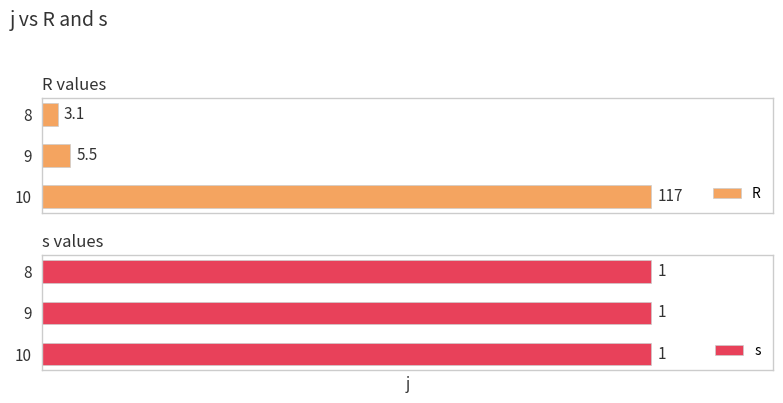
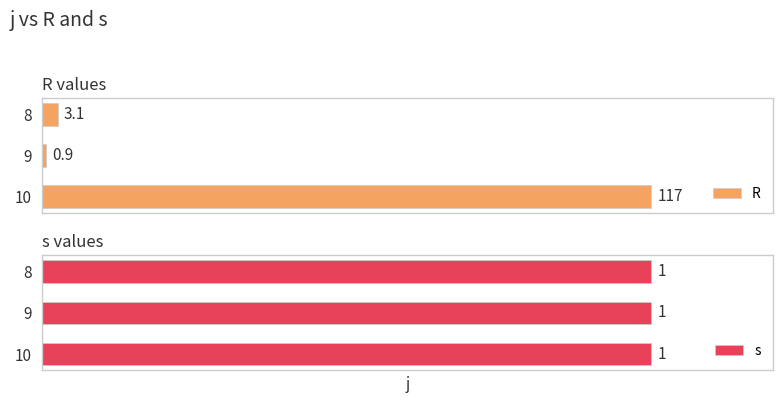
  {
    "R values": {
      "8": 3.1,
-     "9": 5.5,
+     "9": 0.9,
      "10": 117
    },
    "s values": {
      "8": 1,
      "9": 1,
      "10": 1
    }
  }
